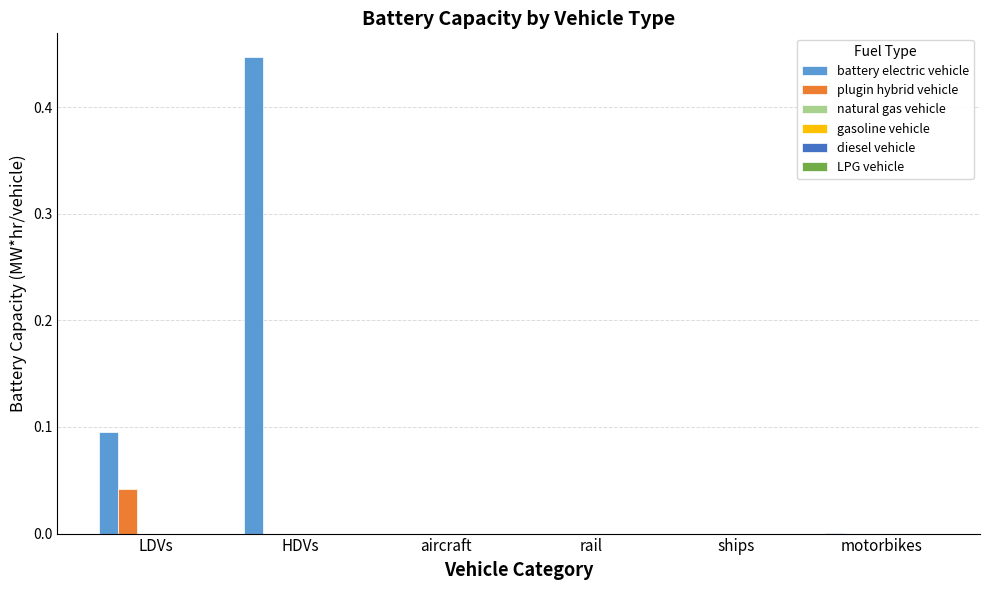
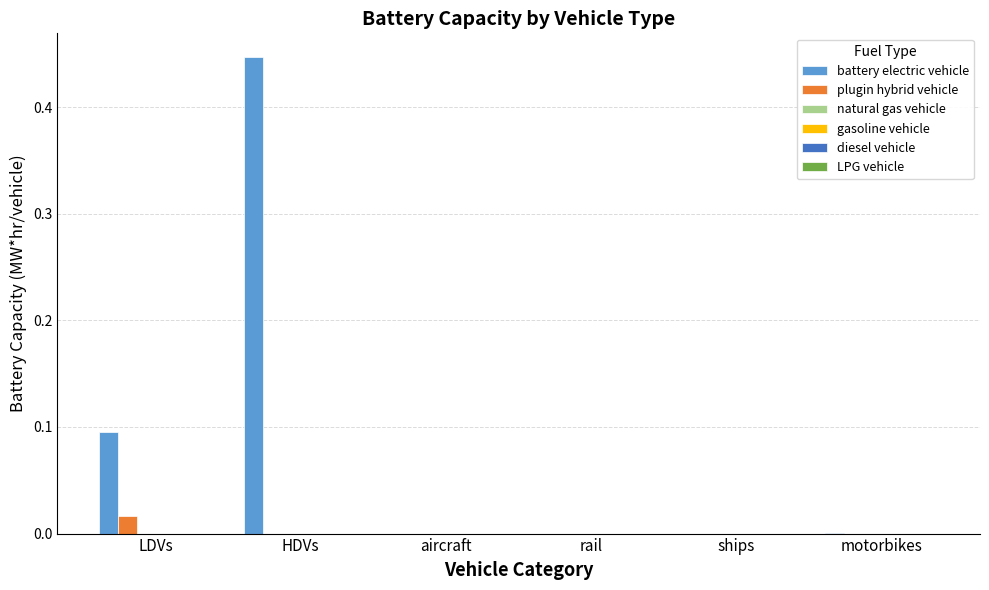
  {
    "plugin hybrid vehicle": {
-     "LDVs": 0.042,
+     "LDVs": 0.017,
      "HDVs": 0.000,
      "aircraft": 0.000,
      "rail": 0.000,
      "ships": 0.000,
      "motorbikes": 0.000
    },
    "natural gas vehicle": {
      "LDVs": 0.000,
      "HDVs": 0.000,
      "aircraft": 0.000,
      "rail": 0.000,
      "ships": 0.000,
      "motorbikes": 0.000
    },
    "gasoline vehicle": {
      "LDVs": 0.000,
      "HDVs": 0.000,
      "aircraft": 0.000,
      "rail": 0.000,
      "ships": 0.000,
      "motorbikes": 0.000
    },
    "LPG vehicle": {
      "LDVs": 0.000,
      "HDVs": 0.000,
      "aircraft": 0.000,
      "rail": 0.000,
      "ships": 0.000,
      "motorbikes": 0.000
    }
  }
